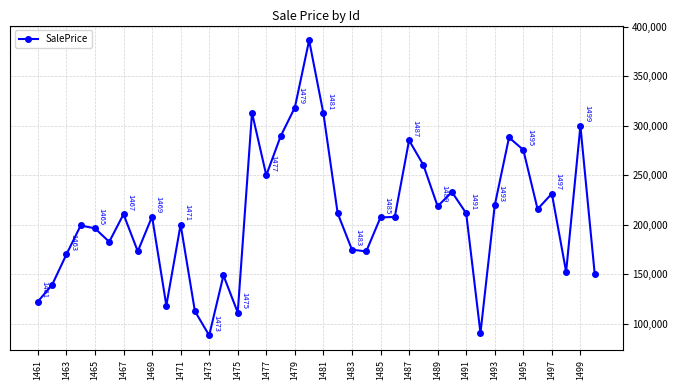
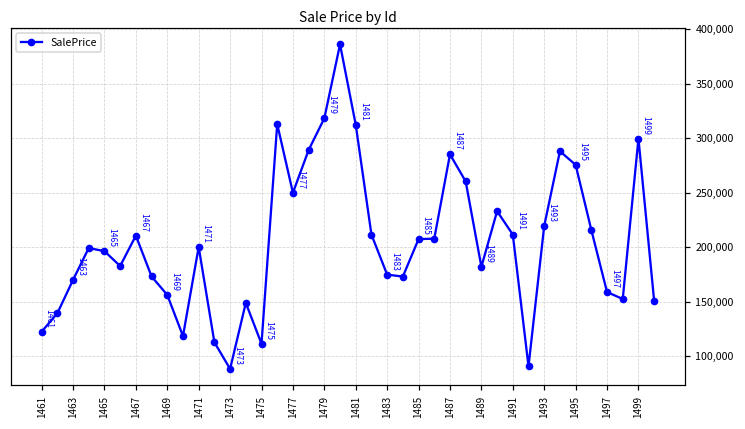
  {
    "1461": "120,000",
-   "1469": "210,000",
-   "1489": "220,000",
-   "1497": "230,000"
+   "1469": "160,000",
+   "1489": "180,000",
+   "1497": "160,000"
  }
